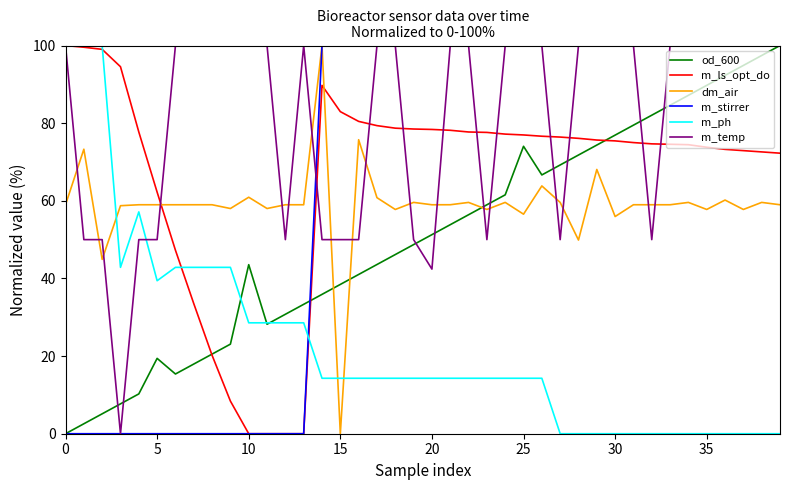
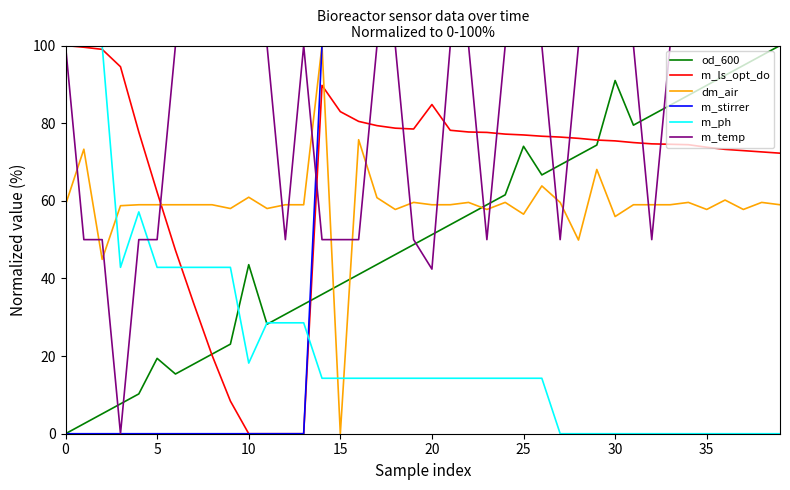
  {
    "od_600": {
      "5": 19,
      "10": 44,
      "15": 38,
      "20": 51,
      "25": 74,
-     "30": 77
+     "30": 91
    },
    "m_ls_opt_do": {
      "5": 62,
      "15": 83,
-     "20": 78,
+     "20": 85,
      "25": 77,
      "30": 75
    },
    "dm_air": {
      "0": 59,
      "5": 59,
      "10": 61,
      "15": 0,
      "20": 59,
      "25": 57,
      "30": 56,
      "35": 58
    },
    "m_stirrer": {
      "5": 0,
      "15": 100,
      "20": 100
    },
    "m_ph": {
-     "5": 39,
-     "10": 29,
+     "5": 43,
+     "10": 18,
      "15": 14,
      "20": 14,
      "25": 14,
      "30": 0,
      "35": 0
    },
    "m_temp": {
      "5": 50,
      "10": 100,
      "15": 50,
      "20": 42
    }
  }
